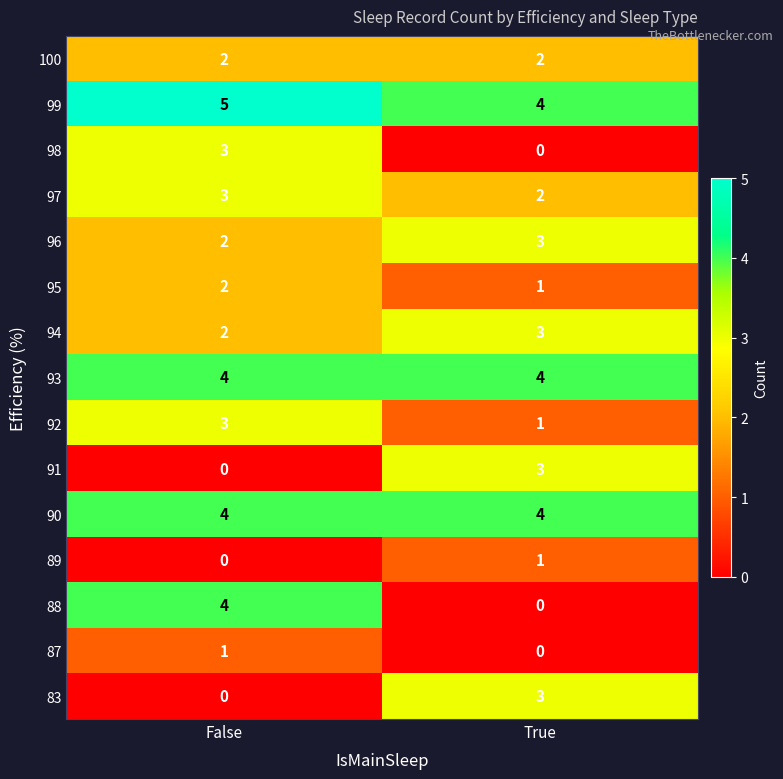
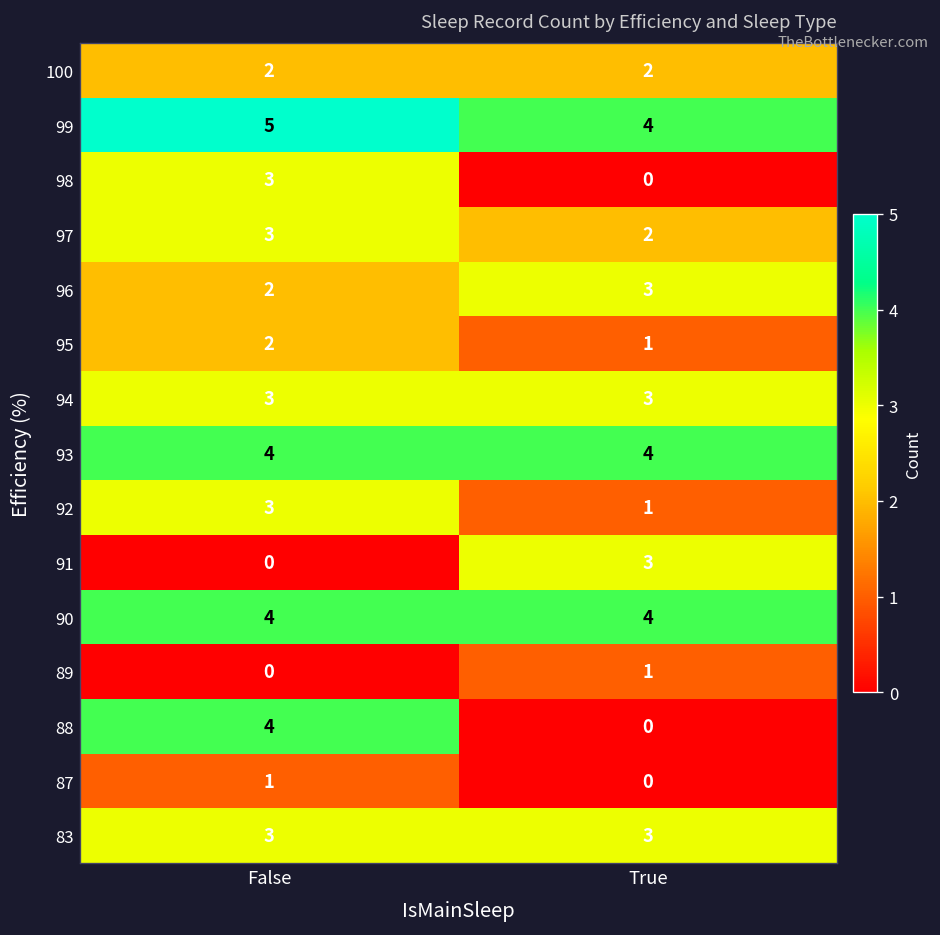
  {
    "100": {
      "False": 2,
      "True": 2
    },
    "99": {
      "False": 5,
      "True": 4
    },
    "98": {
      "False": 3,
      "True": 0
    },
    "97": {
      "False": 3,
      "True": 2
    },
    "96": {
      "False": 2,
      "True": 3
    },
    "95": {
      "False": 2,
      "True": 1
    },
    "94": {
-     "False": 2,
+     "False": 3,
      "True": 3
    },
    "93": {
      "False": 4,
      "True": 4
    },
    "92": {
      "False": 3,
      "True": 1
    },
    "91": {
      "False": 0,
      "True": 3
    },
    "90": {
      "False": 4,
      "True": 4
    },
    "89": {
      "False": 0,
      "True": 1
    },
    "88": {
      "False": 4,
      "True": 0
    },
    "87": {
      "False": 1,
      "True": 0
    },
    "83": {
-     "False": 0,
+     "False": 3,
      "True": 3
    }
  }
